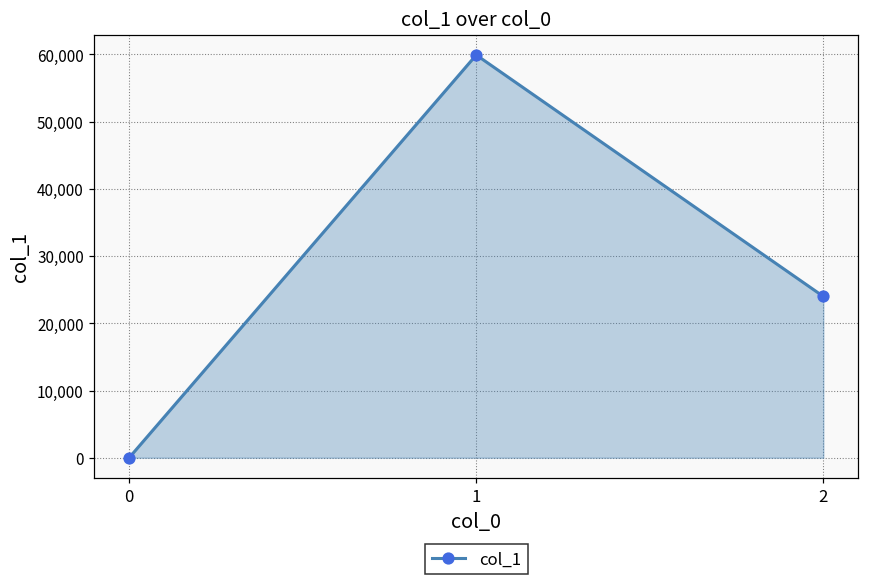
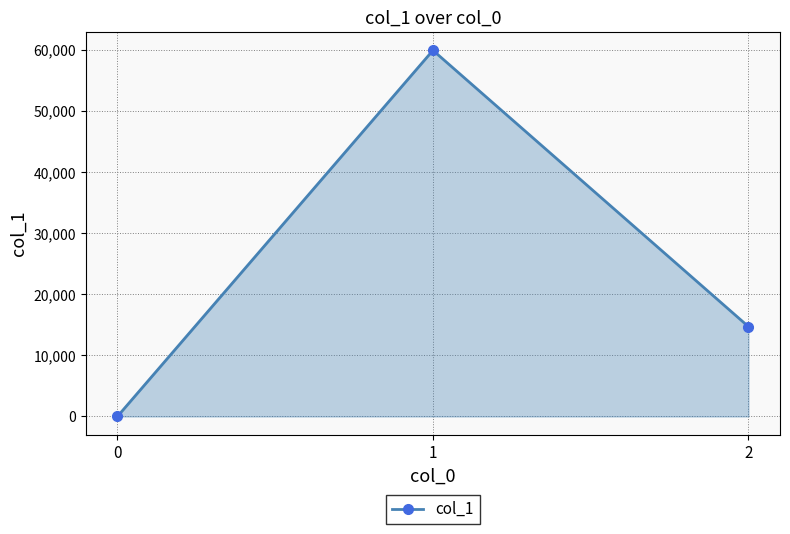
  {
    "0": "0",
    "1": "60,000",
-   "2": "24,000"
+   "2": "15,000"
  }
